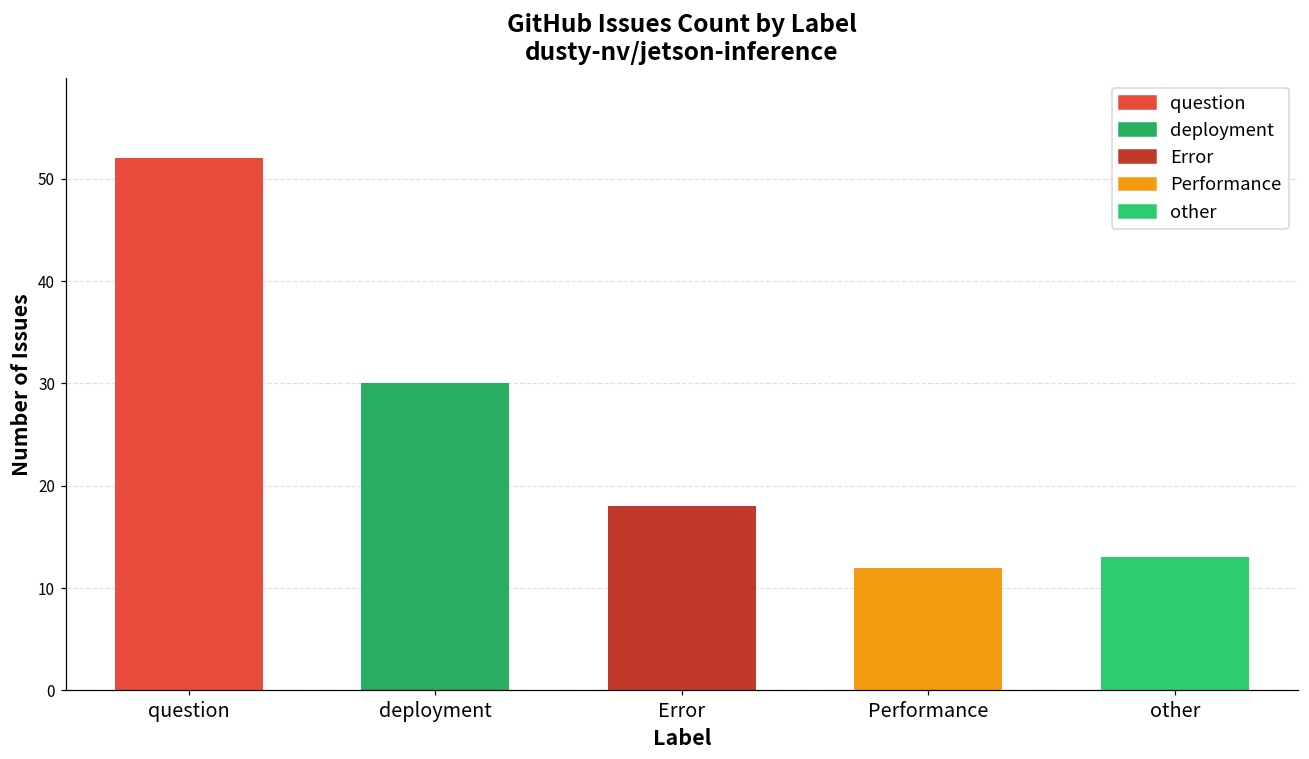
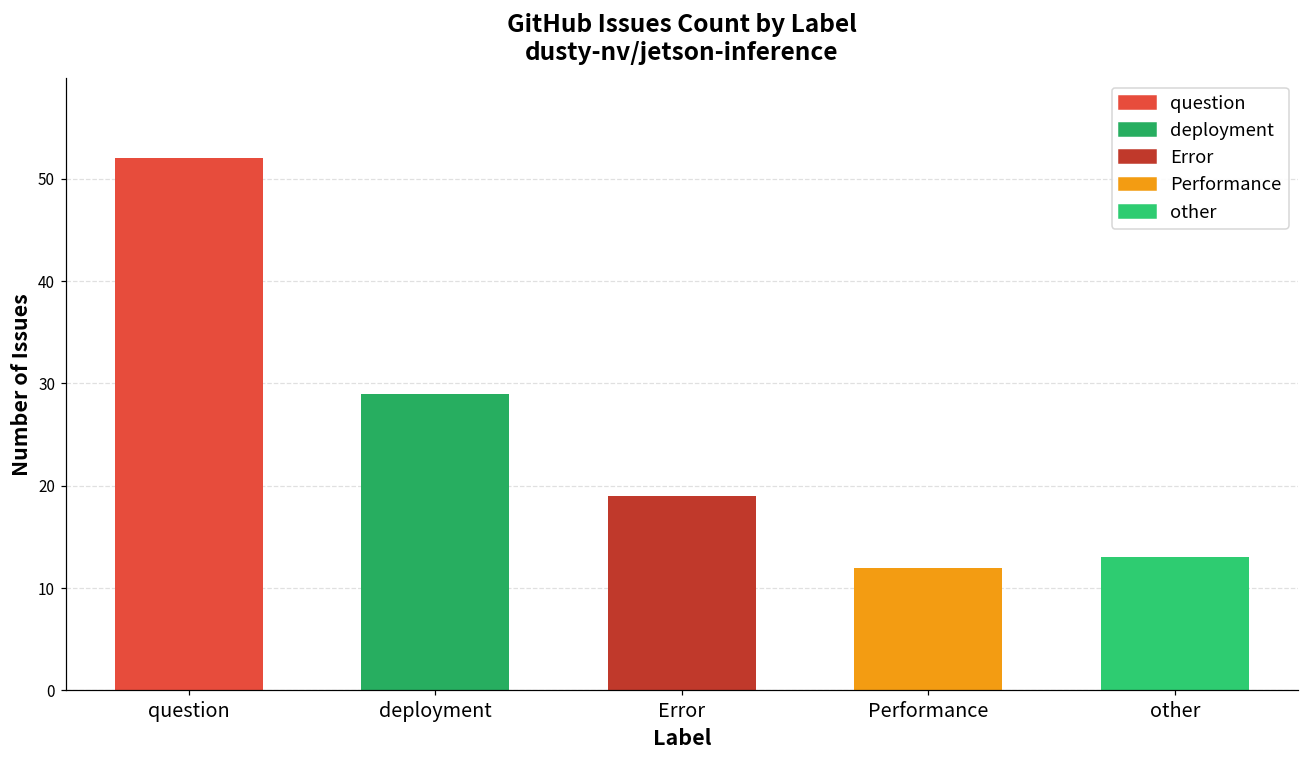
  {
    "question": 52,
-   "deployment": 30,
-   "Error": 18,
+   "deployment": 29,
+   "Error": 19,
    "Performance": 12,
    "other": 13
  }
